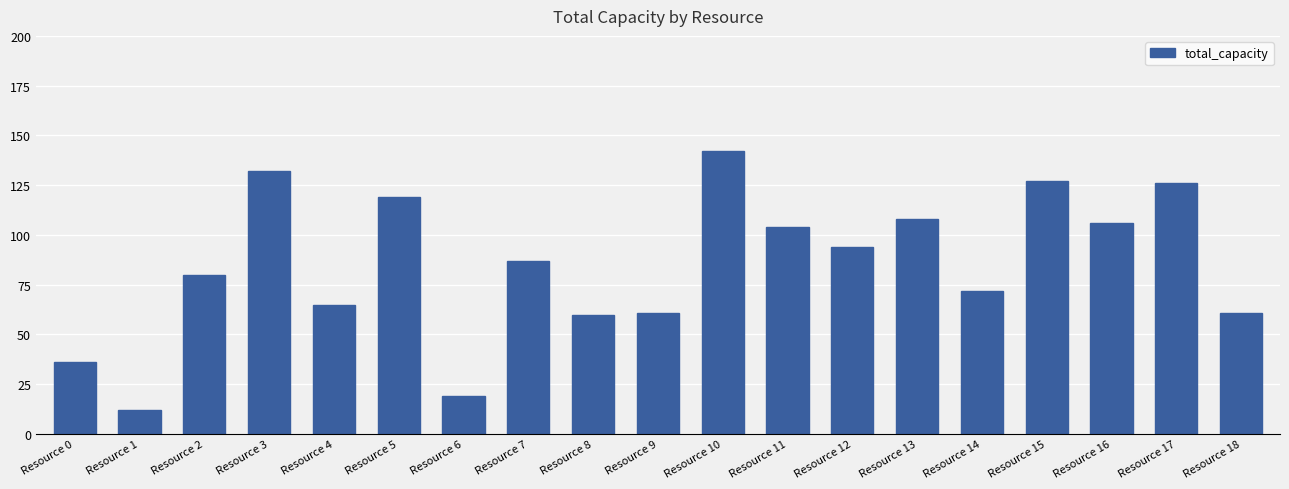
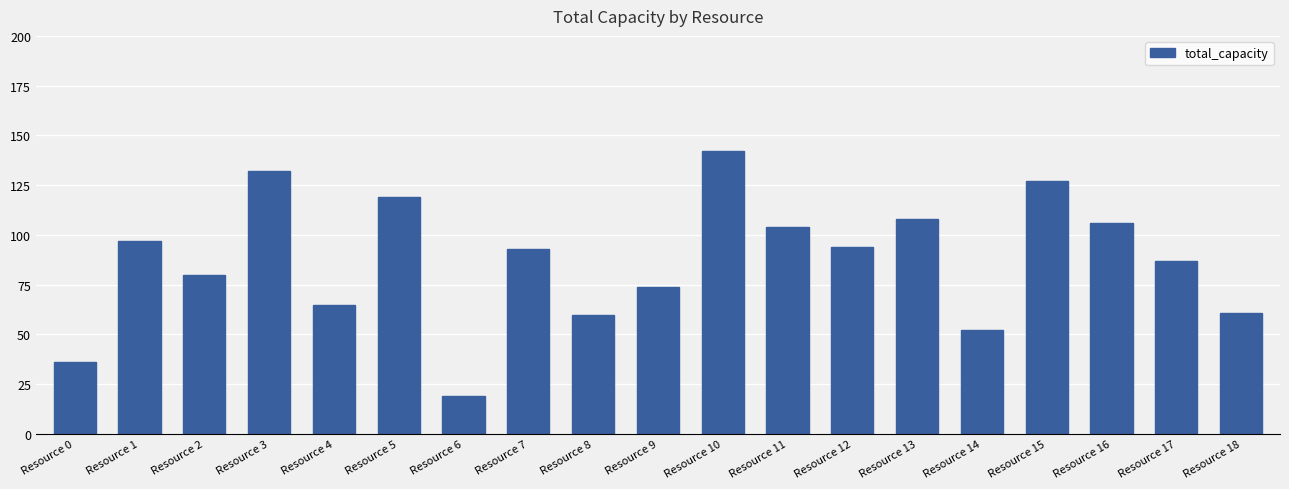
  {
    "Resource 0": 36,
-   "Resource 1": 12,
+   "Resource 1": 97,
    "Resource 2": 80,
    "Resource 3": 132,
    "Resource 4": 65,
    "Resource 5": 119,
    "Resource 6": 19,
-   "Resource 7": 87,
+   "Resource 7": 93,
    "Resource 8": 60,
-   "Resource 9": 61,
+   "Resource 9": 74,
    "Resource 10": 142,
    "Resource 11": 104,
    "Resource 12": 94,
    "Resource 13": 108,
-   "Resource 14": 72,
+   "Resource 14": 52,
    "Resource 15": 127,
    "Resource 16": 106,
-   "Resource 17": 126,
+   "Resource 17": 87,
    "Resource 18": 61
  }
